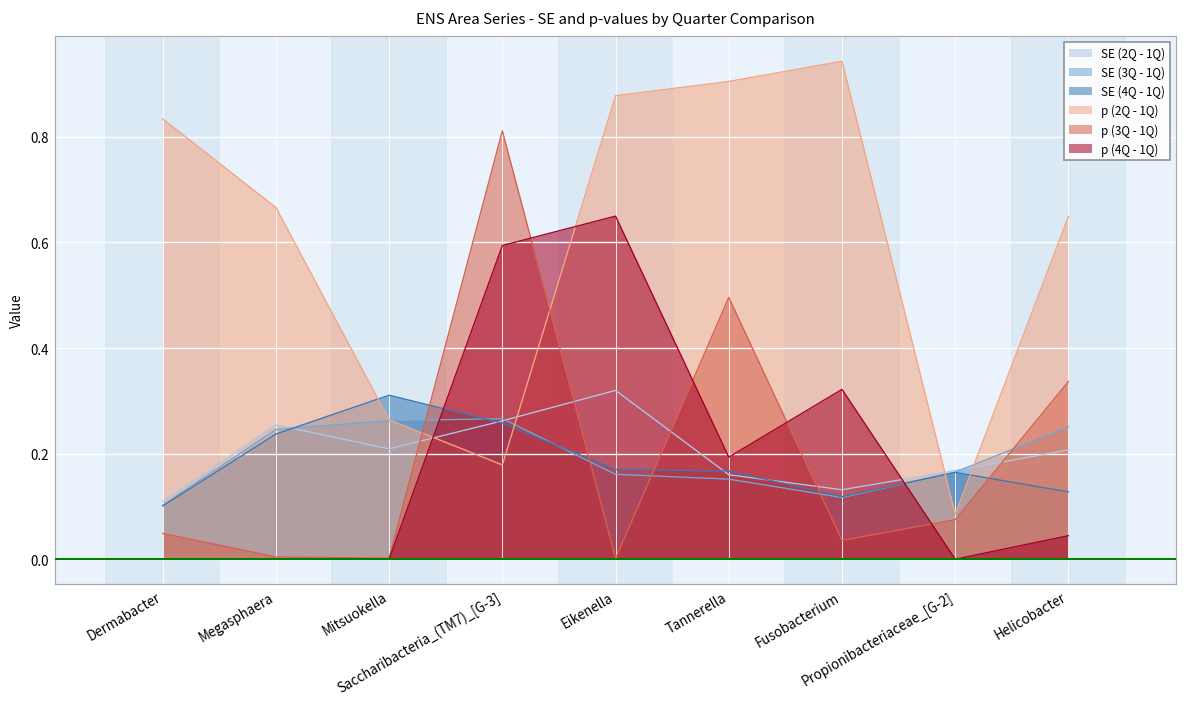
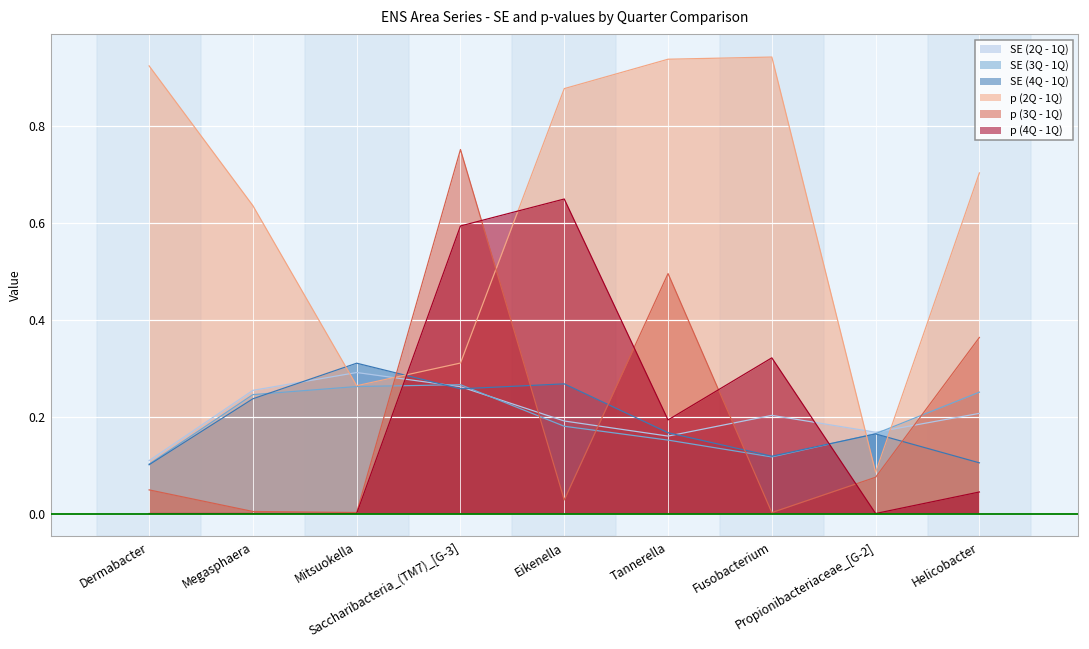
  {
    "SE (2Q - 1Q)": {
      "Dermabacter": 0.11,
      "Megasphaera": 0.25,
-     "Mitsuokella": 0.21,
-     "Eikenella": 0.32,
+     "Mitsuokella": 0.29,
+     "Eikenella": 0.19,
      "Tannerella": 0.16,
-     "Fusobacterium": 0.13,
+     "Fusobacterium": 0.20,
      "Helicobacter": 0.21
    },
    "SE (3Q - 1Q)": {
      "Megasphaera": 0.25,
-     "Eikenella": 0.16,
+     "Eikenella": 0.18,
      "Tannerella": 0.15,
      "Helicobacter": 0.25
    },
    "SE (4Q - 1Q)": {
      "Megasphaera": 0.24,
      "Mitsuokella": 0.31,
-     "Eikenella": 0.17,
+     "Eikenella": 0.27,
      "Tannerella": 0.17,
-     "Helicobacter": 0.13
+     "Helicobacter": 0.10
    },
    "p (2Q - 1Q)": {
-     "Dermabacter": 0.83,
-     "Megasphaera": 0.67,
-     "Saccharibacteria_(TM7)_[G-3]": 0.18,
+     "Dermabacter": 0.93,
+     "Megasphaera": 0.64,
+     "Saccharibacteria_(TM7)_[G-3]": 0.31,
      "Eikenella": 0.88,
-     "Tannerella": 0.90,
+     "Tannerella": 0.94,
      "Fusobacterium": 0.94,
      "Propionibacteriaceae_[G-2]": 0.09,
-     "Helicobacter": 0.65
+     "Helicobacter": 0.70
    },
    "p (3Q - 1Q)": {
      "Dermabacter": 0.05,
-     "Saccharibacteria_(TM7)_[G-3]": 0.81,
-     "Eikenella": 0.00,
+     "Saccharibacteria_(TM7)_[G-3]": 0.75,
+     "Eikenella": 0.03,
      "Tannerella": 0.50,
-     "Fusobacterium": 0.04,
+     "Fusobacterium": 0.00,
      "Propionibacteriaceae_[G-2]": 0.08,
-     "Helicobacter": 0.34
+     "Helicobacter": 0.36
    },
    "p (4Q - 1Q)": {
      "Dermabacter": 0.00,
      "Saccharibacteria_(TM7)_[G-3]": 0.59,
      "Eikenella": 0.65,
      "Tannerella": 0.19,
      "Fusobacterium": 0.32,
      "Propionibacteriaceae_[G-2]": 0.00,
      "Helicobacter": 0.04
    }
  }
